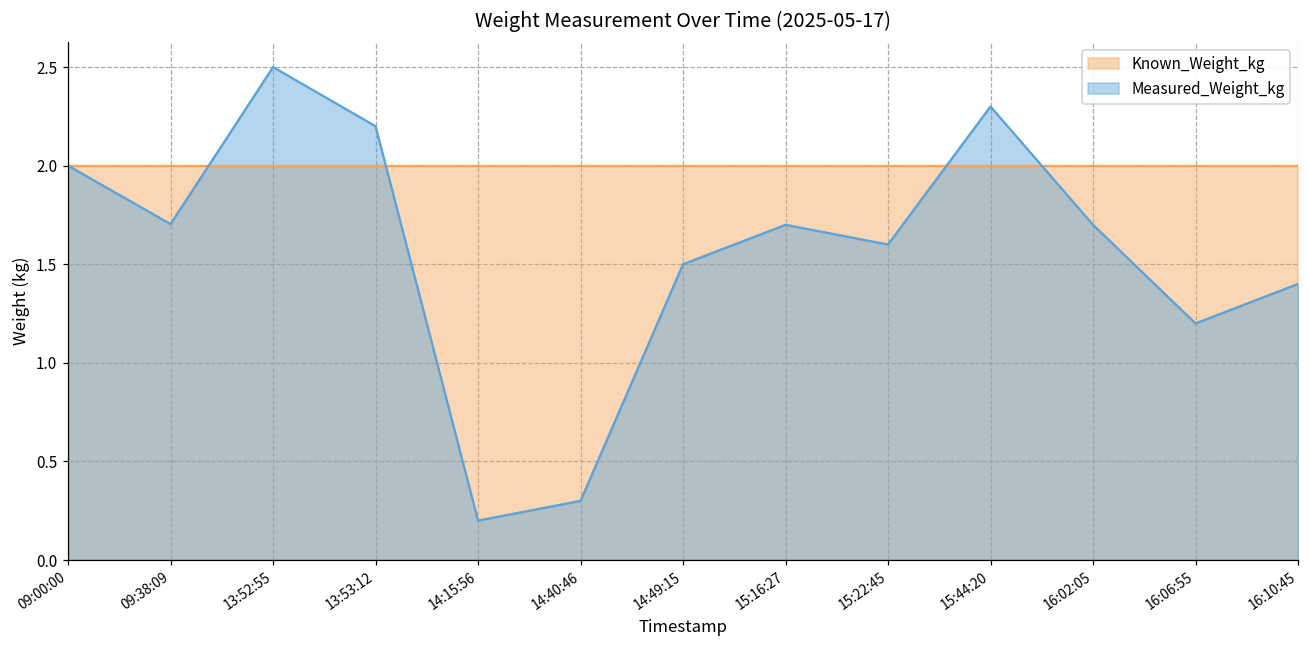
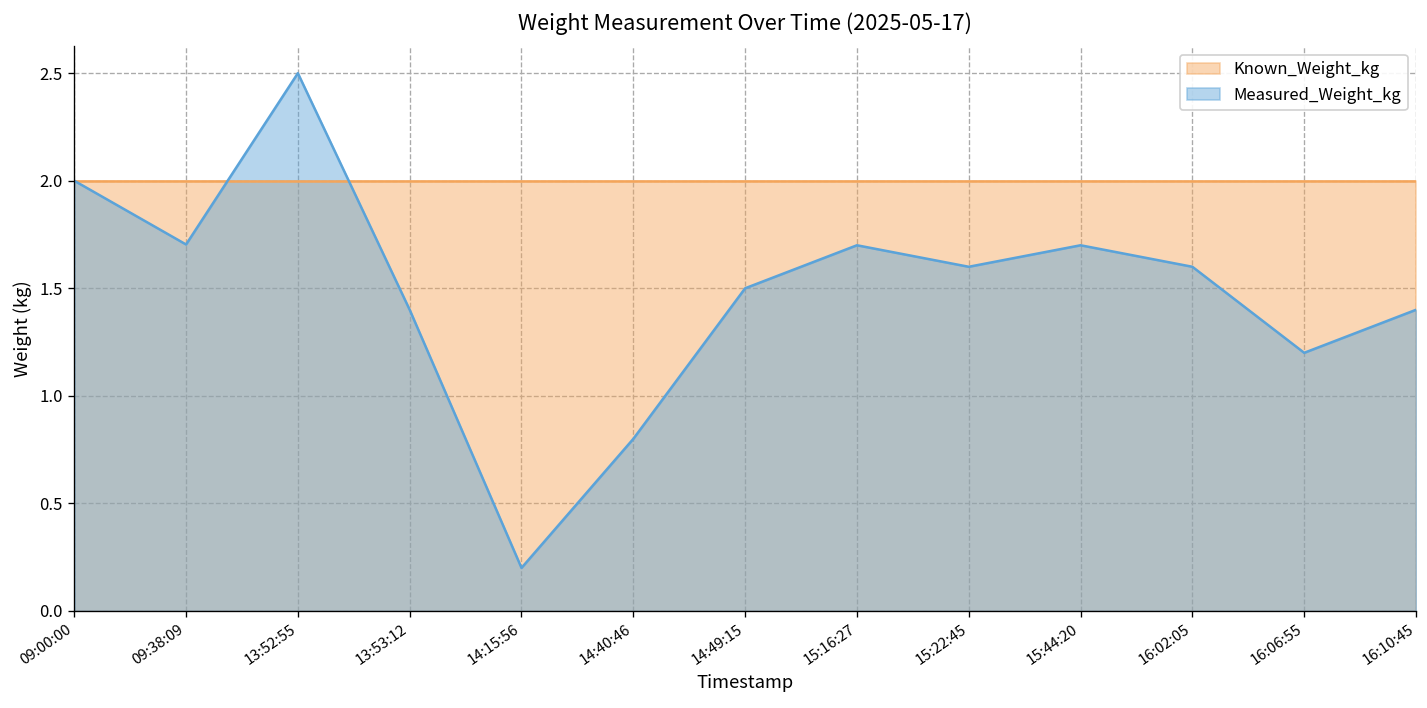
  {
    "Known_Weight_kg": {
      "09:38:09": 2.0,
      "13:52:55": 2.0,
      "13:53:12": 2.0,
      "14:15:56": 2.0,
      "14:40:46": 2.0,
      "14:49:15": 2.0,
      "15:16:27": 2.0,
      "15:22:45": 2.0,
      "15:44:20": 2.0,
      "16:02:05": 2.0,
      "16:06:55": 2.0,
      "16:10:45": 2.0
    },
    "Measured_Weight_kg": {
      "09:38:09": 1.7,
      "13:52:55": 2.5,
-     "13:53:12": 2.2,
+     "13:53:12": 1.4,
      "14:15:56": 0.2,
-     "14:40:46": 0.3,
+     "14:40:46": 0.8,
      "14:49:15": 1.5,
      "15:16:27": 1.7,
      "15:22:45": 1.6,
-     "15:44:20": 2.3,
-     "16:02:05": 1.7,
+     "15:44:20": 1.7,
+     "16:02:05": 1.6,
      "16:06:55": 1.2,
      "16:10:45": 1.4
    }
  }
